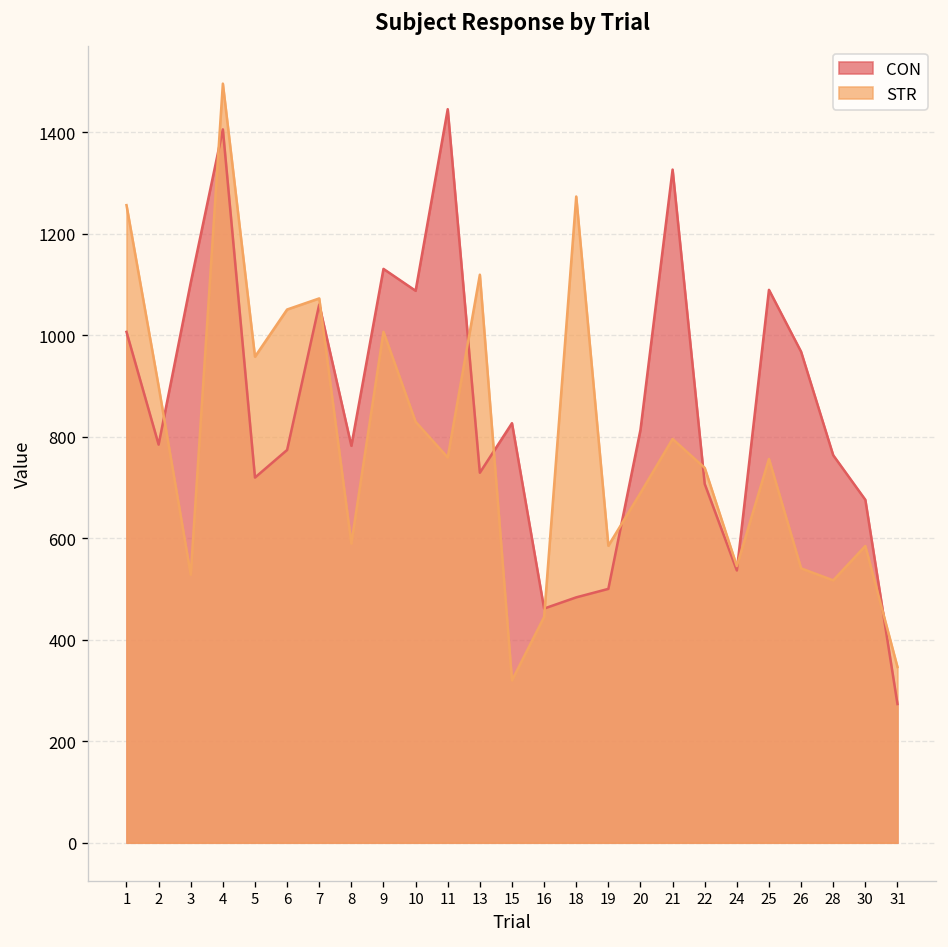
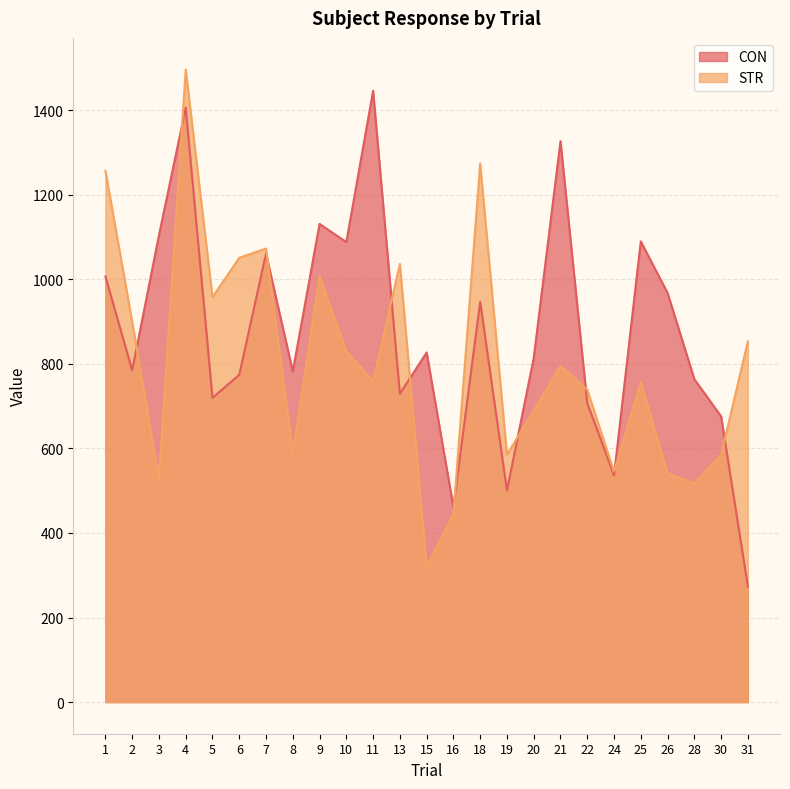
  {
    "CON": {
      "1": 1010,
      "2": 780,
      "3": 1100,
      "4": 1410,
      "5": 720,
      "6": 770,
      "7": 1060,
      "8": 780,
      "9": 1130,
      "10": 1090,
      "11": 1450,
      "13": 730,
      "15": 830,
      "16": 460,
-     "18": 480,
+     "18": 950,
      "19": 500,
      "20": 810,
      "21": 1330,
      "22": 710,
      "24": 540,
      "25": 1090,
      "26": 970,
      "28": 760,
      "30": 680,
      "31": 270
    },
    "STR": {
      "1": 1260,
      "2": 900,
      "3": 530,
      "4": 1500,
      "5": 960,
      "6": 1050,
      "7": 1070,
      "8": 590,
      "9": 1010,
      "10": 830,
      "11": 760,
-     "13": 1120,
+     "13": 1040,
      "15": 320,
      "16": 440,
      "18": 1270,
      "19": 590,
      "20": 690,
      "21": 800,
      "22": 740,
      "24": 550,
      "25": 760,
      "26": 540,
      "28": 520,
      "30": 580,
-     "31": 350
+     "31": 850
    }
  }
